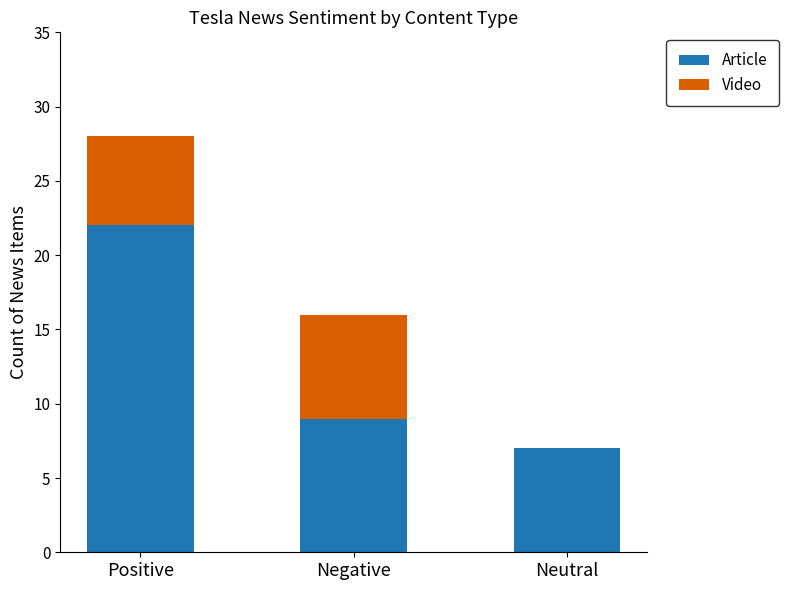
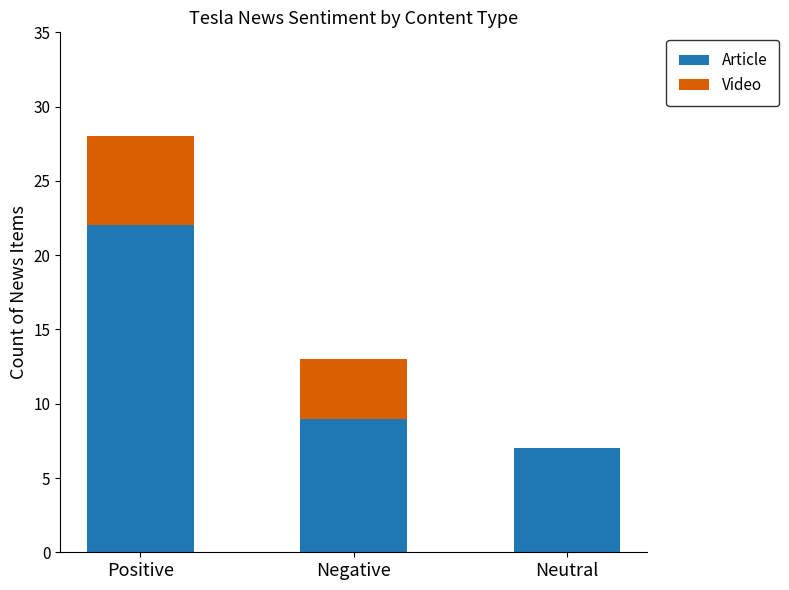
  {
    "Article": {
      "Positive": 22,
      "Negative": 9,
      "Neutral": 7
    },
    "Video": {
      "Positive": 6,
-     "Negative": 7,
+     "Negative": 4,
      "Neutral": 0
    }
  }
